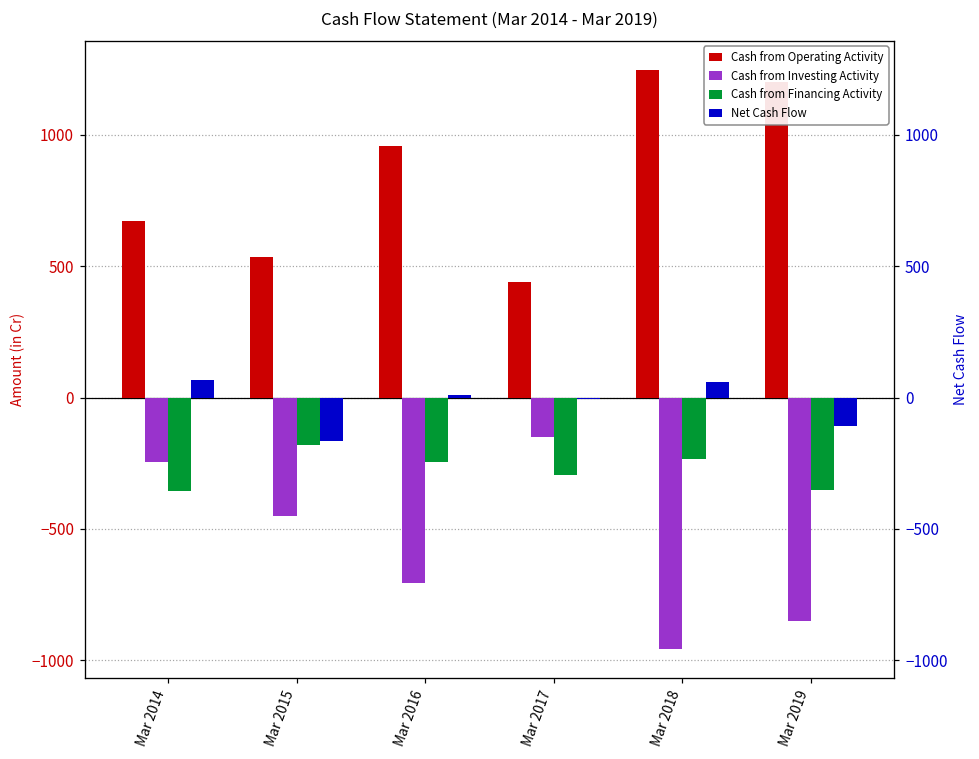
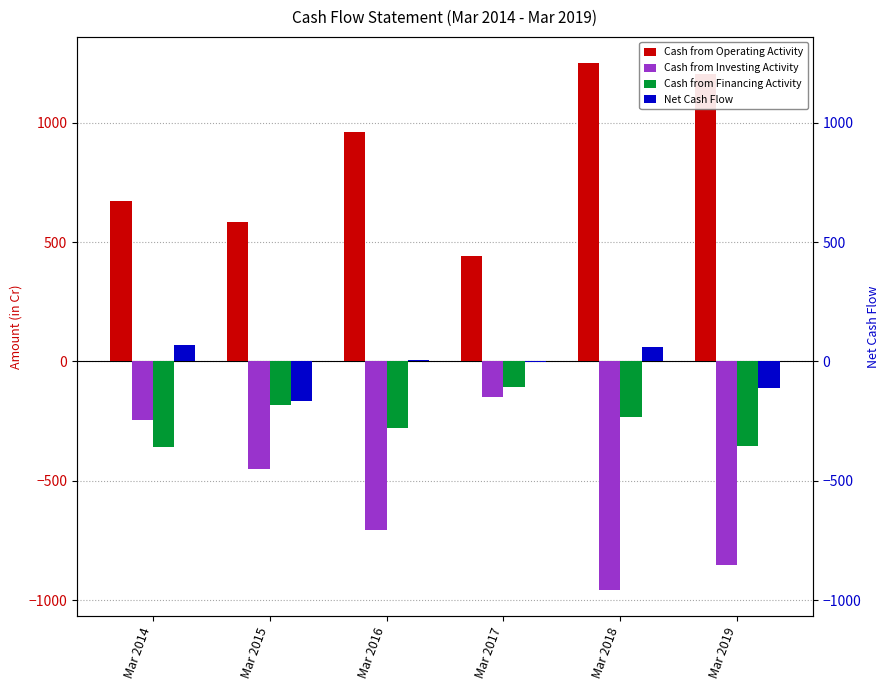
  {
    "Cash from Operating Activity": {
      "Mar 2014": 670,
-     "Mar 2015": 540,
+     "Mar 2015": 580,
      "Mar 2016": 960,
      "Mar 2017": 440,
      "Mar 2018": 1250
    },
    "Cash from Investing Activity": {
      "Mar 2014": -250,
      "Mar 2015": -450,
      "Mar 2016": -710,
      "Mar 2017": -150,
      "Mar 2018": -960,
      "Mar 2019": -850
    },
    "Cash from Financing Activity": {
      "Mar 2014": -360,
      "Mar 2015": -180,
-     "Mar 2016": -250,
-     "Mar 2017": -300,
+     "Mar 2016": -280,
+     "Mar 2017": -110,
      "Mar 2018": -230,
      "Mar 2019": -350
    },
    "Net Cash Flow": {
      "Mar 2014": 70,
      "Mar 2015": -170,
      "Mar 2018": 60,
      "Mar 2019": -110
    }
  }
